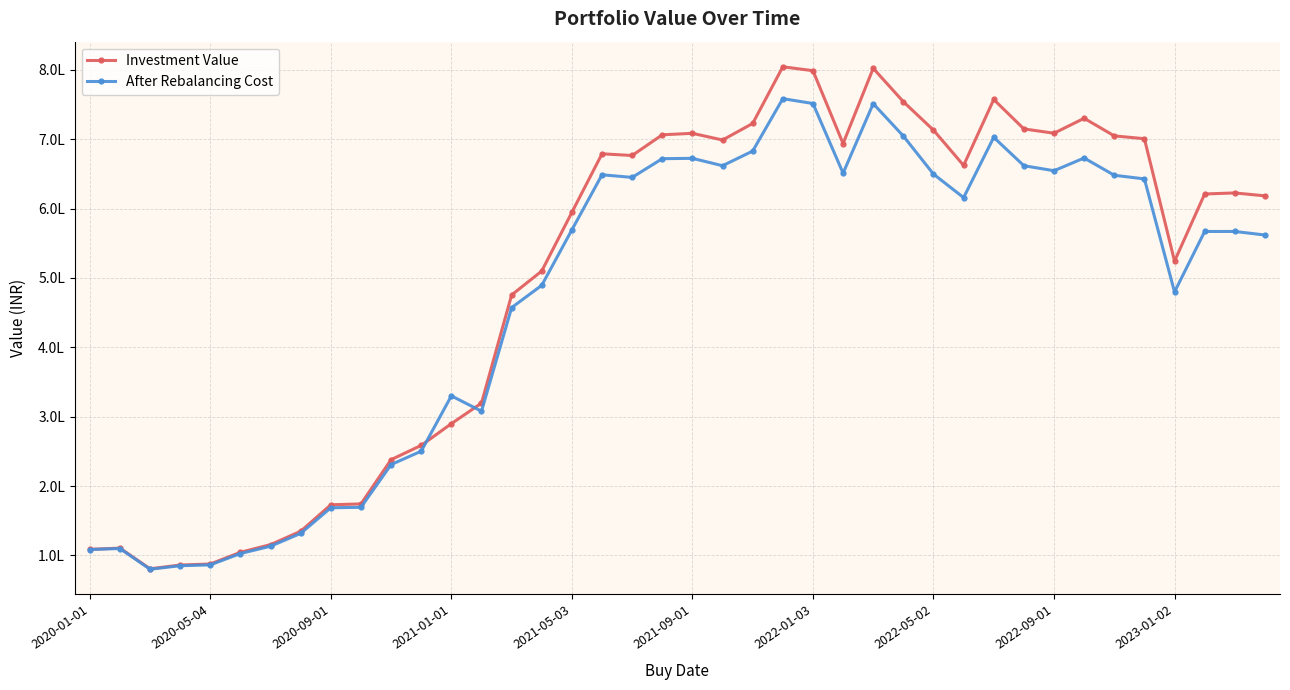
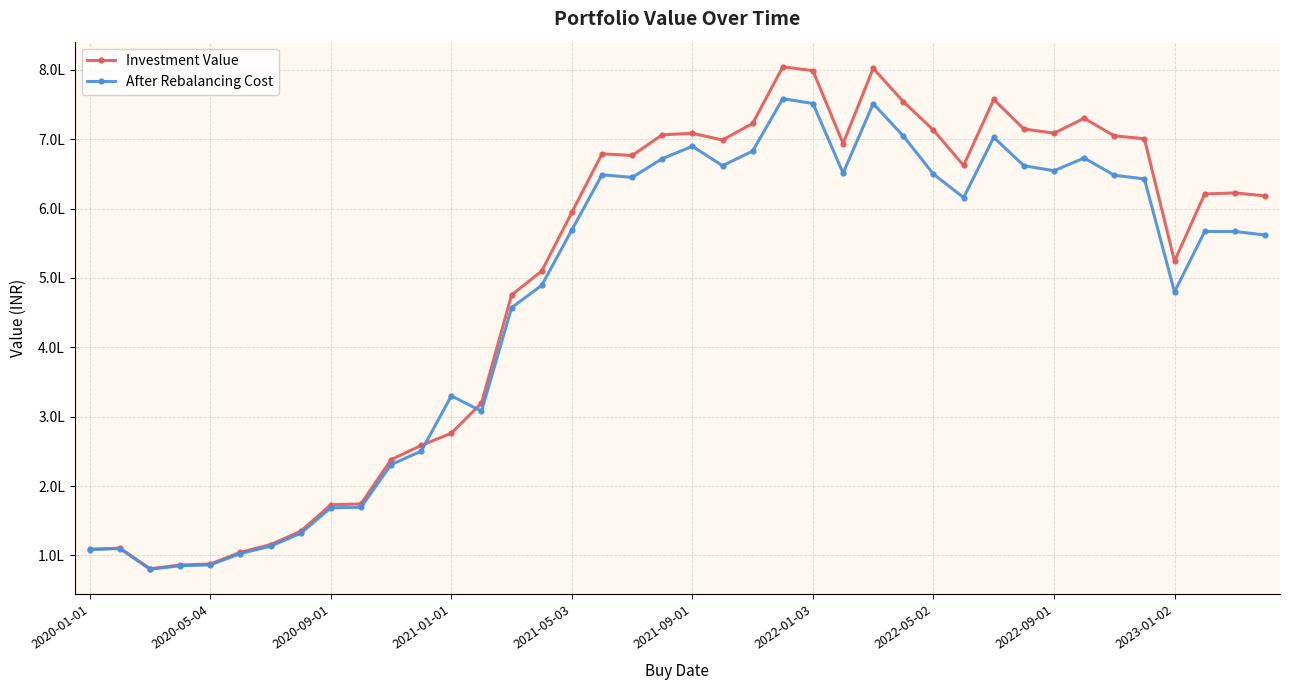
  {
    "Investment Value": {
      "2020-09-01": "1.7L",
-     "2021-01-01": "2.9L",
+     "2021-01-01": "2.8L",
      "2021-05-03": "5.9L",
      "2021-09-01": "7.1L",
      "2022-01-03": "8.0L",
      "2022-05-02": "7.1L",
      "2022-09-01": "7.1L",
      "2023-01-02": "5.2L"
    },
    "After Rebalancing Cost": {
      "2020-09-01": "1.7L",
      "2021-01-01": "3.3L",
      "2021-05-03": "5.7L",
-     "2021-09-01": "6.7L",
+     "2021-09-01": "6.9L",
      "2022-01-03": "7.5L",
      "2022-05-02": "6.5L",
      "2022-09-01": "6.5L",
      "2023-01-02": "4.8L"
    }
  }
